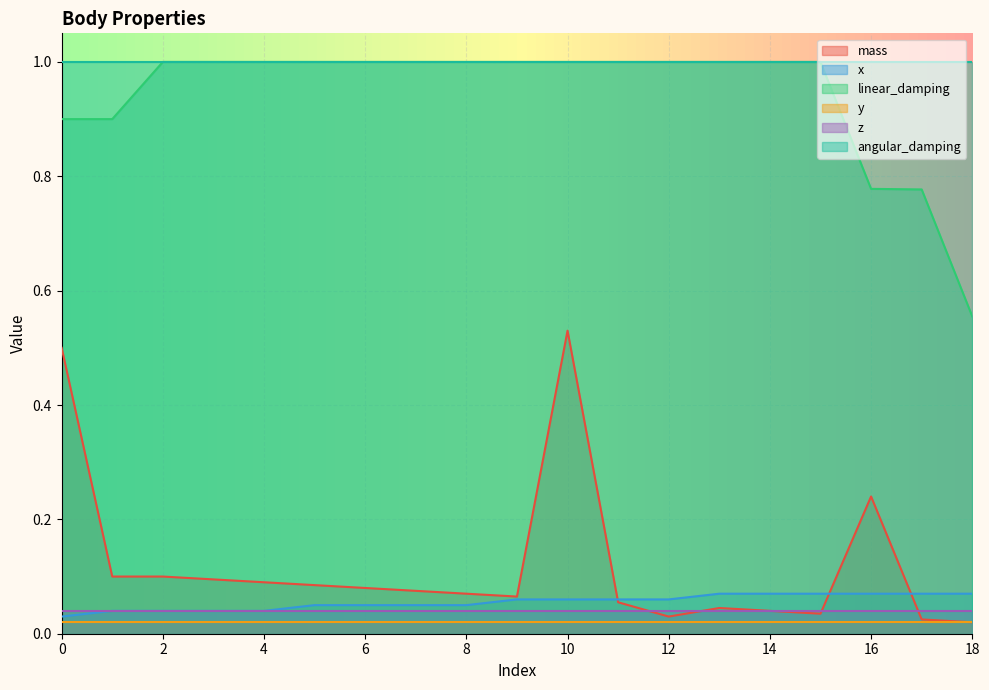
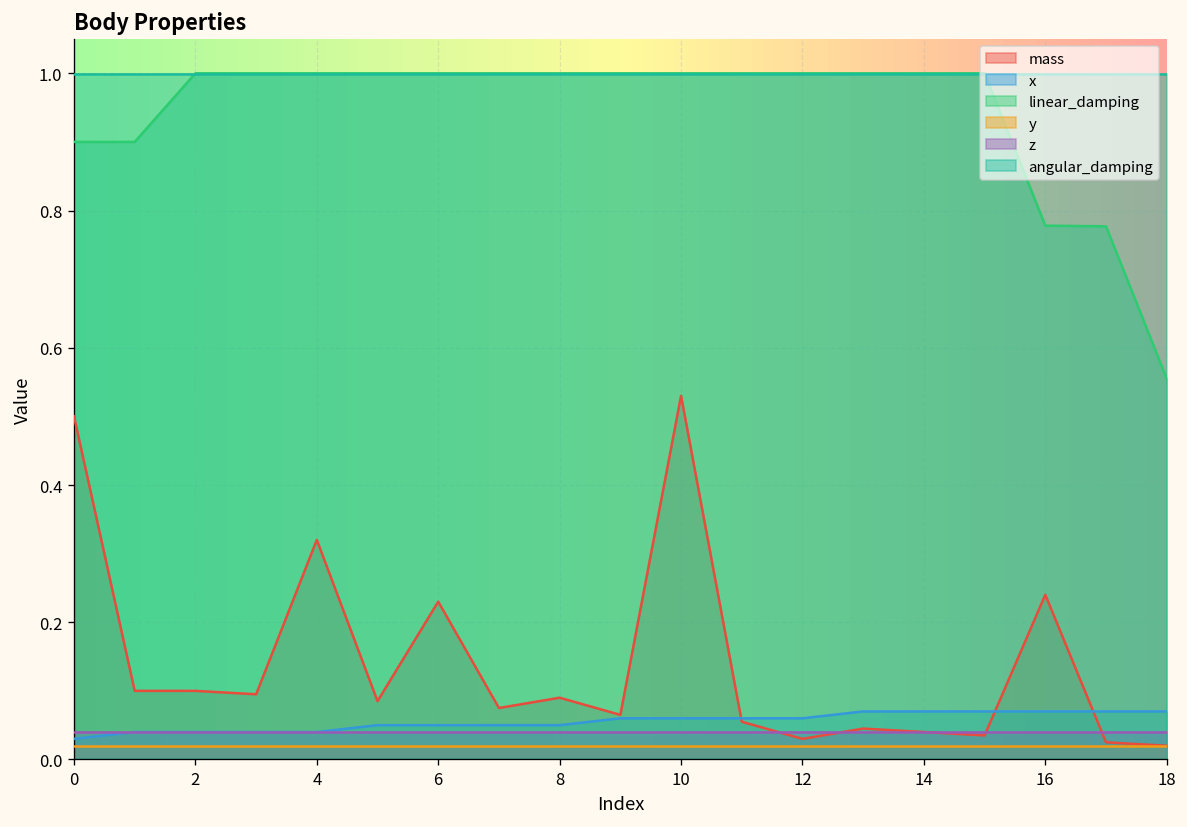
  {
    "mass": {
      "0": 0.50,
      "2": 0.10,
-     "4": 0.09,
-     "6": 0.08,
-     "8": 0.07,
+     "4": 0.32,
+     "6": 0.23,
+     "8": 0.09,
      "10": 0.53,
      "12": 0.03,
      "16": 0.24
    },
    "z": {
      "0": 0.04,
      "6": 0.04,
      "8": 0.04,
      "10": 0.04,
      "12": 0.04,
      "16": 0.04,
      "18": 0.04
    }
  }
